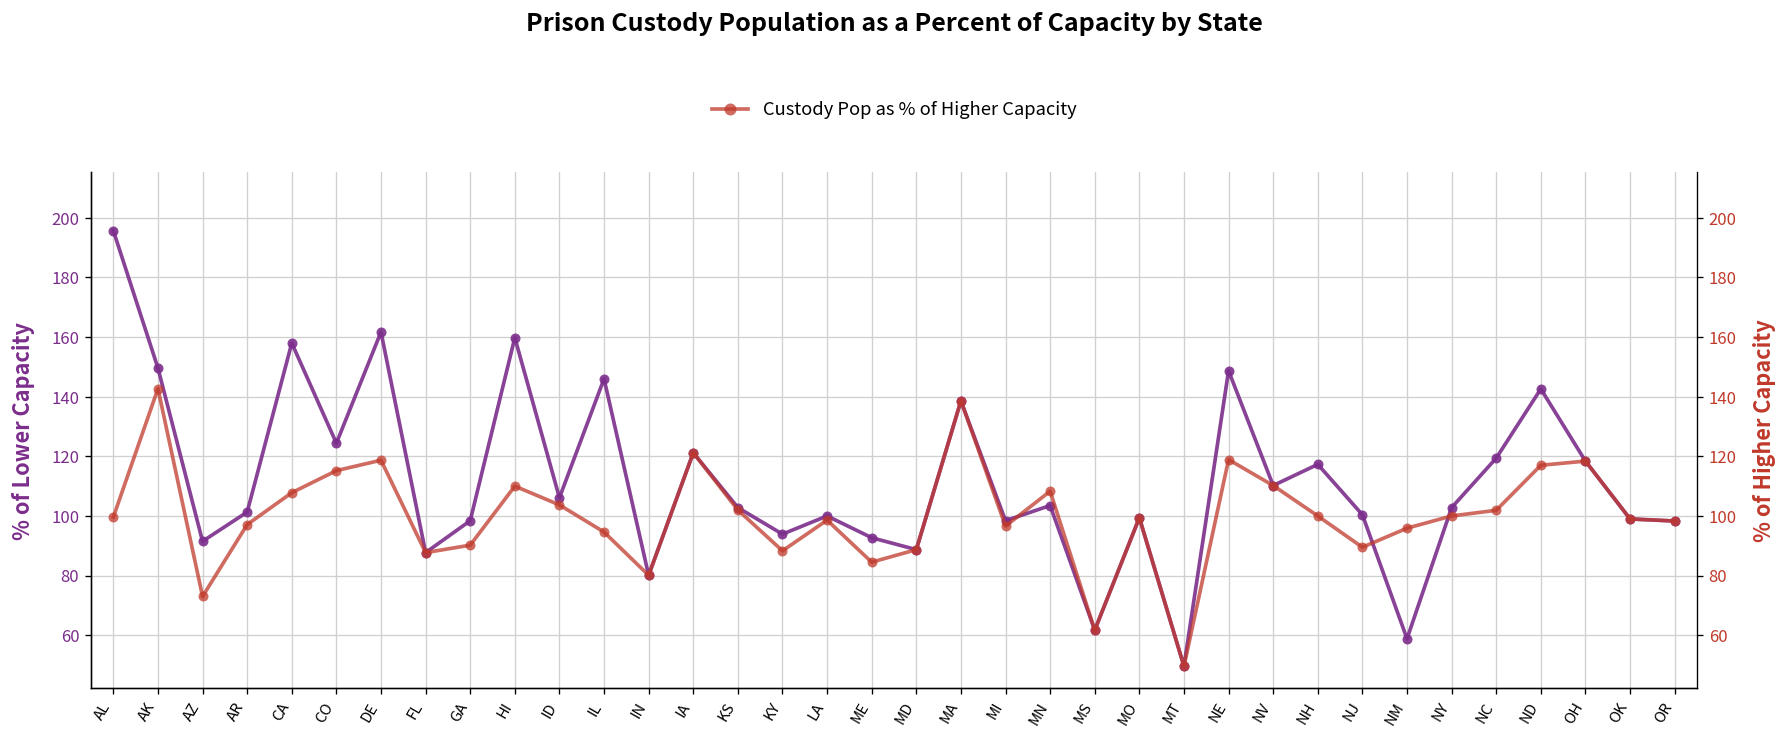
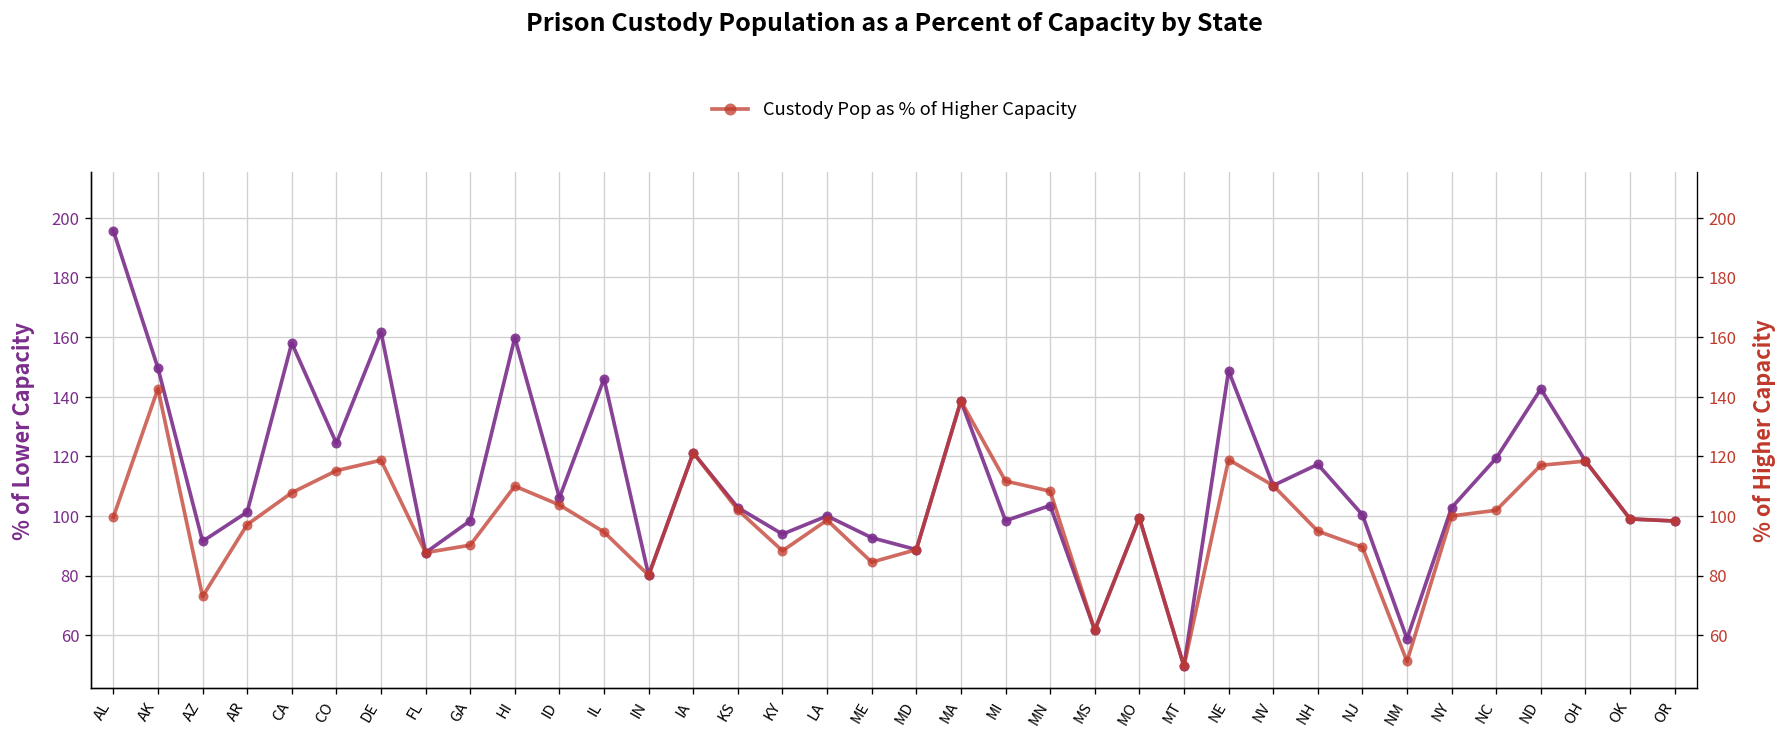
  {
    "Custody Pop as % of Higher Capacity": {
      "AL": 100,
      "AK": 143,
      "AZ": 73,
      "AR": 97,
      "CA": 108,
      "CO": 115,
      "DE": 119,
      "FL": 88,
      "GA": 90,
      "HI": 110,
      "ID": 104,
      "IL": 95,
      "IN": 80,
      "IA": 121,
      "KS": 102,
      "KY": 88,
      "LA": 99,
      "ME": 85,
      "MD": 89,
      "MA": 139,
-     "MI": 97,
+     "MI": 112,
      "MN": 108,
      "MS": 62,
      "MO": 99,
      "MT": 50,
      "NE": 119,
      "NV": 110,
-     "NH": 100,
+     "NH": 95,
      "NJ": 90,
-     "NM": 96,
+     "NM": 51,
      "NY": 100,
      "NC": 102,
      "ND": 117,
      "OH": 118,
      "OK": 99,
      "OR": 98
    }
  }
